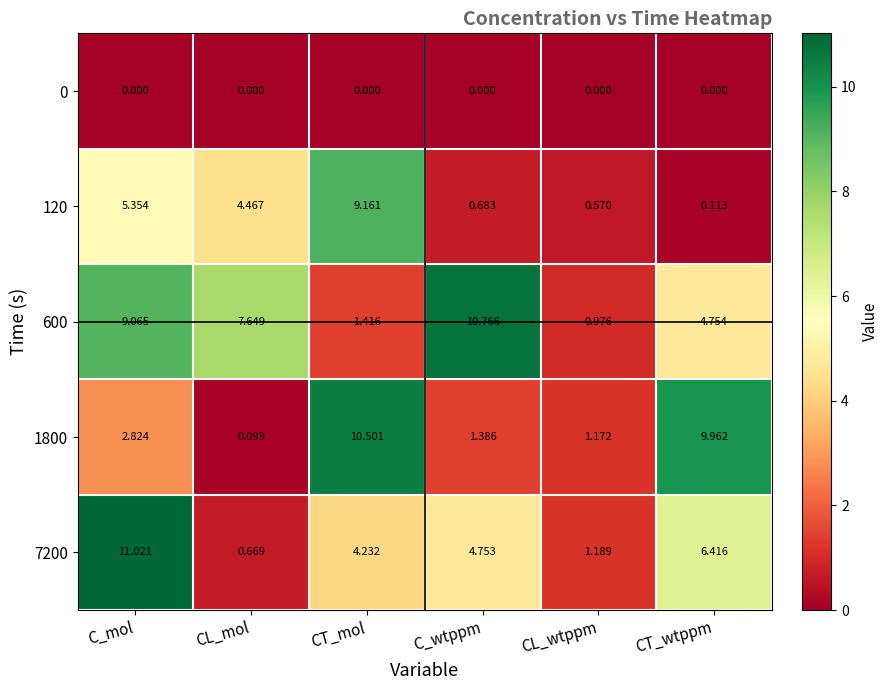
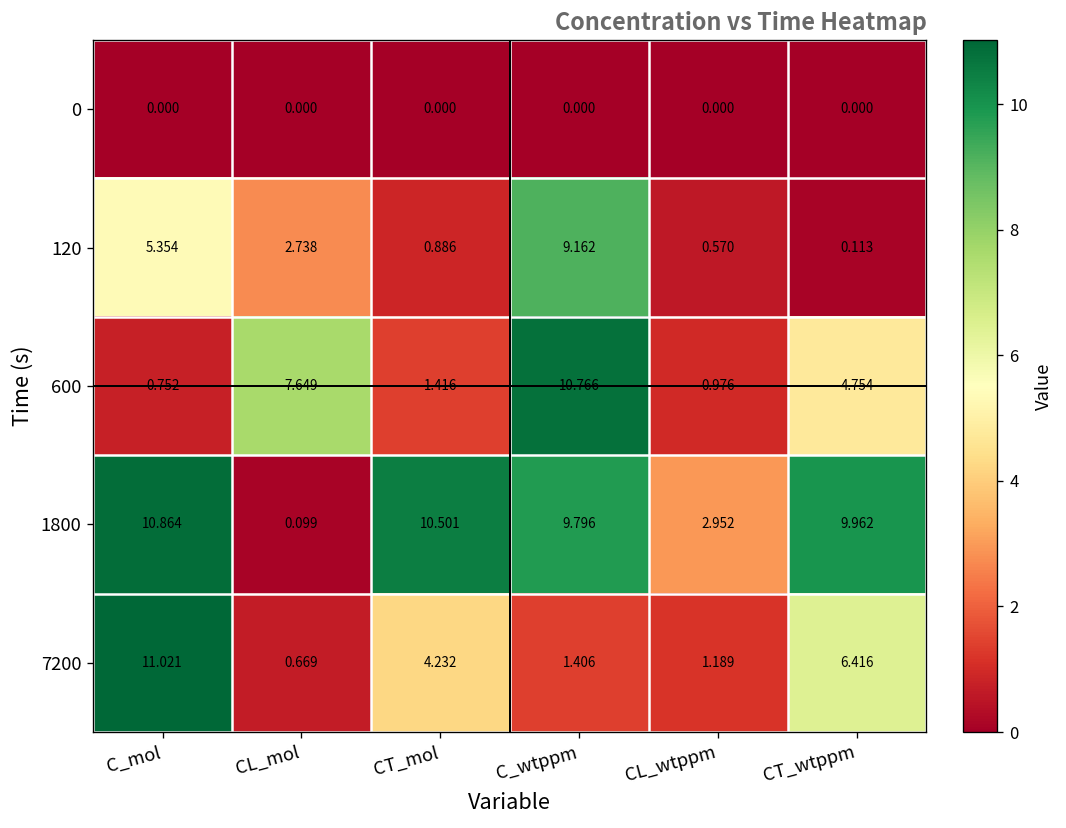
  {
    "0": {
      "C_mol": 0.000,
      "CL_mol": 0.000,
      "CT_mol": 0.000,
      "C_wtppm": 0.000,
      "CL_wtppm": 0.000,
      "CT_wtppm": 0.000
    },
    "120": {
      "C_mol": 5.354,
-     "CL_mol": 4.467,
-     "CT_mol": 9.161,
-     "C_wtppm": 0.683,
+     "CL_mol": 2.738,
+     "CT_mol": 0.886,
+     "C_wtppm": 9.162,
      "CL_wtppm": 0.570,
      "CT_wtppm": 0.113
    },
    "600": {
-     "C_mol": 9.065,
+     "C_mol": 0.752,
      "CL_mol": 7.649,
      "CT_mol": 1.416,
      "C_wtppm": 10.766,
      "CL_wtppm": 0.976,
      "CT_wtppm": 4.754
    },
    "1800": {
-     "C_mol": 2.824,
+     "C_mol": 10.864,
      "CL_mol": 0.099,
      "CT_mol": 10.501,
-     "C_wtppm": 1.386,
-     "CL_wtppm": 1.172,
+     "C_wtppm": 9.796,
+     "CL_wtppm": 2.952,
      "CT_wtppm": 9.962
    },
    "7200": {
      "C_mol": 11.021,
      "CL_mol": 0.669,
      "CT_mol": 4.232,
-     "C_wtppm": 4.753,
+     "C_wtppm": 1.406,
      "CL_wtppm": 1.189,
      "CT_wtppm": 6.416
    }
  }
